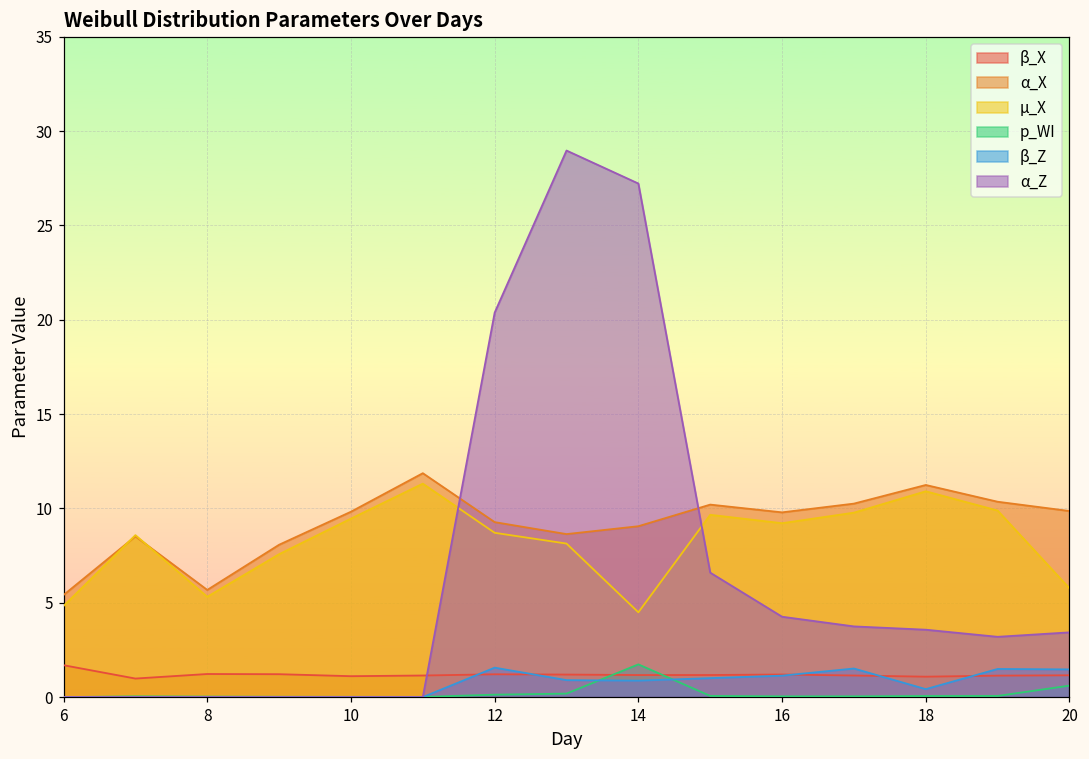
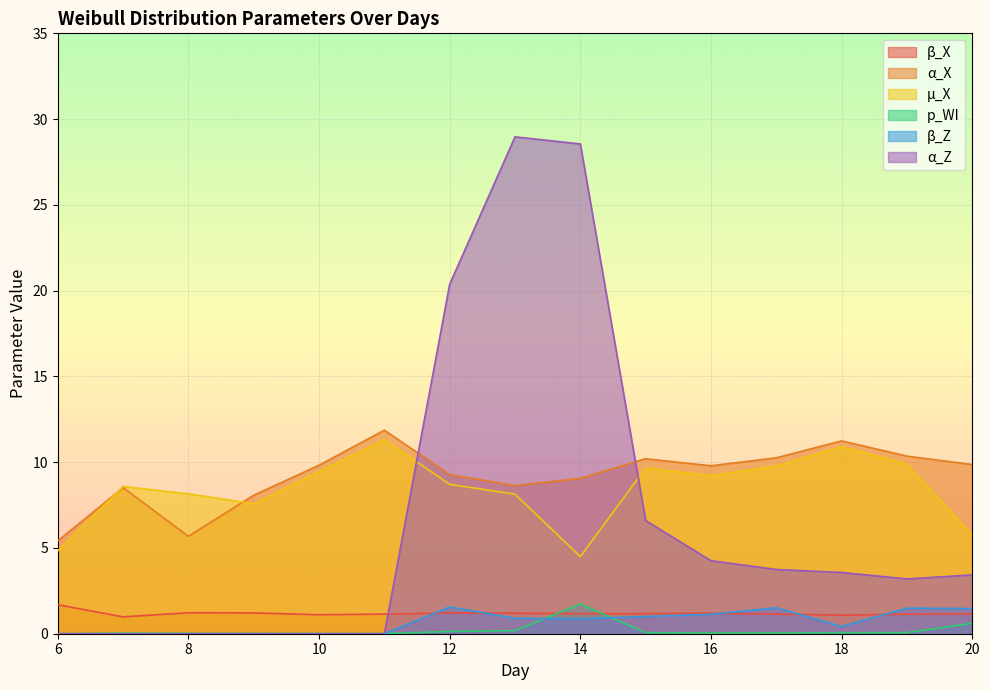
  {
    "µ_X": {
      "6": 4.8,
-     "8": 5.3,
+     "8": 8.2,
      "10": 9.5,
      "12": 8.7,
      "14": 4.5,
      "16": 9.2,
      "18": 10.9,
      "20": 5.8
    },
    "p_WI": {
      "12": 0.1,
      "14": 1.7,
      "16": 0.0,
      "18": 0.1,
      "20": 0.6
    },
    "β_Z": {
      "12": 1.6,
      "14": 0.9,
      "18": 0.4,
      "20": 1.5
    },
    "α_Z": {
      "12": 20.4,
-     "14": 27.2,
+     "14": 28.6,
      "16": 4.3,
      "18": 3.6,
      "20": 3.4
    }
  }
